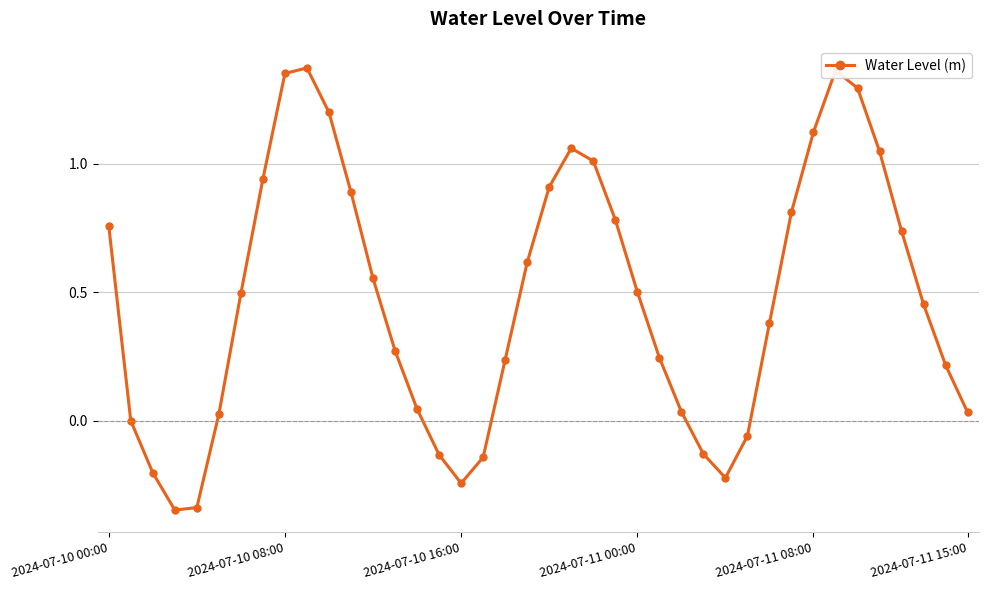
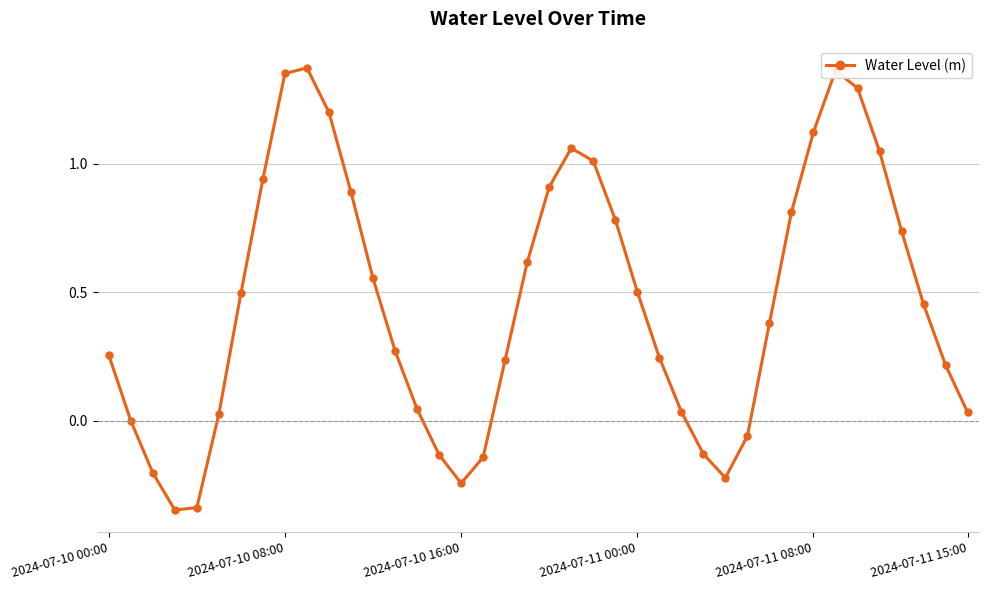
  {
-   "2024-07-10 00:00": 0.76,
+   "2024-07-10 00:00": 0.26,
    "2024-07-10 08:00": 1.35,
    "2024-07-10 16:00": -0.24,
    "2024-07-11 00:00": 0.50,
    "2024-07-11 08:00": 1.12,
    "2024-07-11 15:00": 0.03
  }
